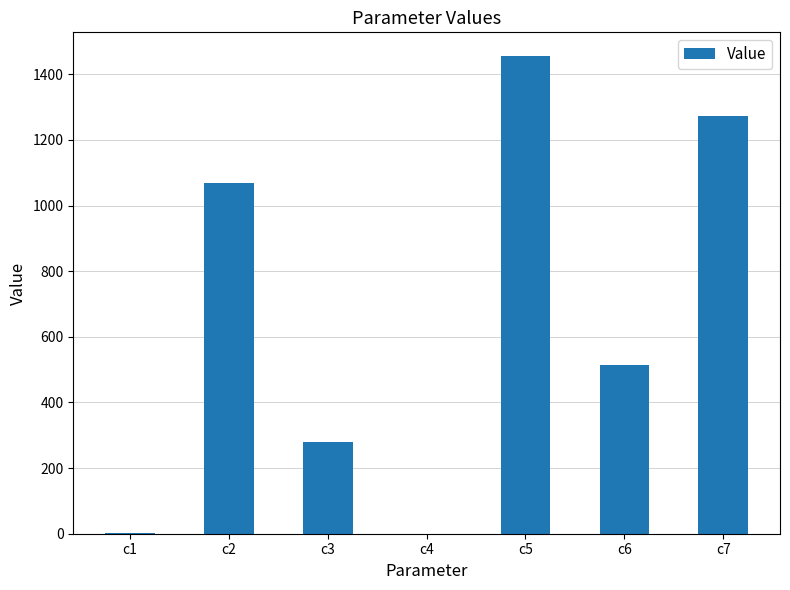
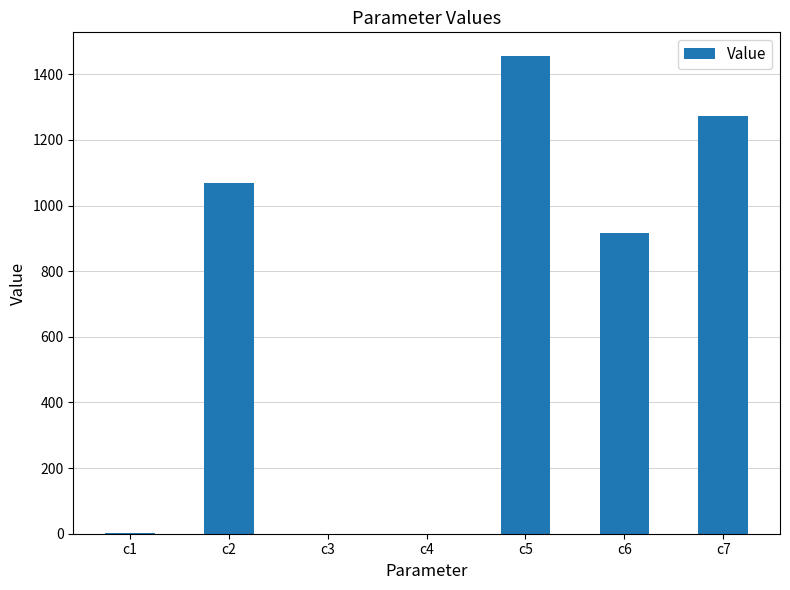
  {
    "c2": 1070,
-   "c3": 280,
+   "c3": 0,
    "c5": 1460,
-   "c6": 510,
+   "c6": 920,
    "c7": 1270
  }
